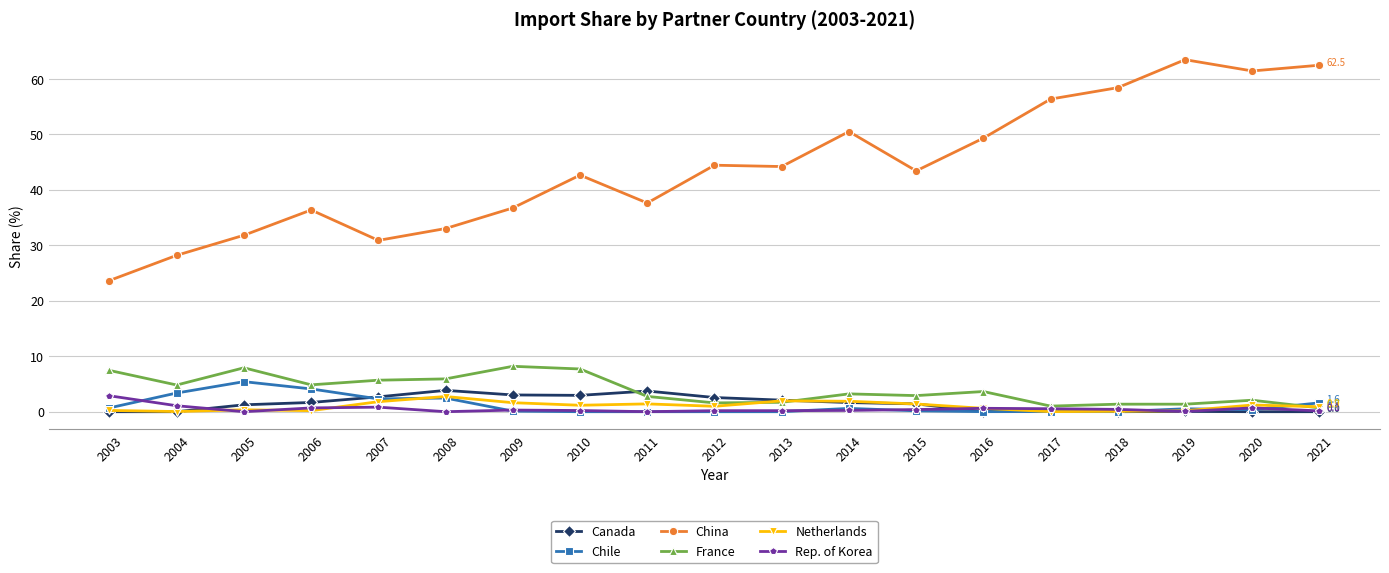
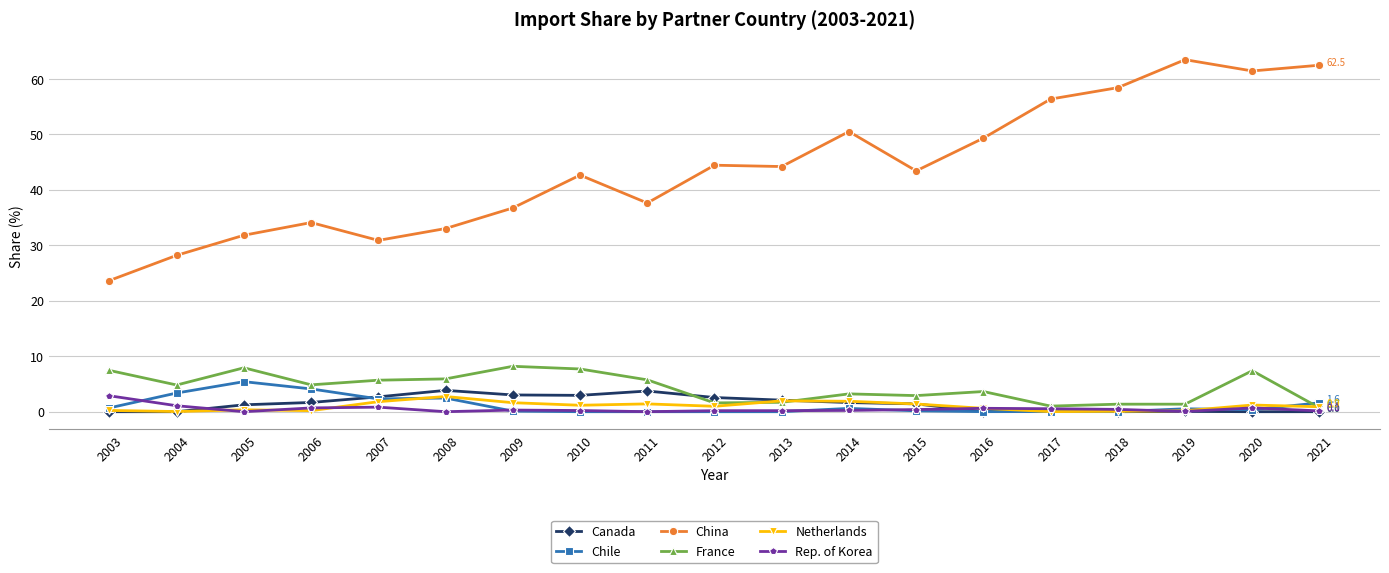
  {
    "Canada": {
      "2005": 1,
      "2006": 2,
      "2008": 4,
      "2009": 3,
      "2010": 3,
      "2011": 4,
      "2012": 3
    },
    "Chile": {
      "2003": 1,
      "2004": 3,
      "2005": 5,
      "2006": 4
    },
    "China": {
      "2003": 24,
      "2004": 28,
      "2005": 32,
-     "2006": 36,
+     "2006": 34,
      "2007": 31,
      "2008": 33,
      "2009": 37,
      "2010": 43,
      "2011": 38,
      "2012": 44,
      "2013": 44,
      "2014": 51,
      "2015": 43,
      "2016": 49,
      "2017": 56,
      "2018": 58,
      "2019": 63,
      "2020": 61
    },
    "France": {
      "2003": 7,
      "2004": 5,
      "2005": 8,
      "2006": 5,
      "2007": 6,
      "2008": 6,
      "2009": 8,
      "2010": 8,
-     "2011": 3,
+     "2011": 6,
      "2012": 2,
      "2014": 3,
      "2015": 3,
      "2016": 4,
      "2017": 1,
      "2018": 1,
      "2019": 1,
-     "2020": 2
+     "2020": 7
    },
    "Netherlands": {
      "2006": 0,
      "2007": 2,
      "2009": 2,
      "2010": 1,
      "2011": 1,
      "2012": 1,
      "2020": 1
    },
    "Rep. of Korea": {
      "2003": 3,
      "2004": 1,
      "2006": 1,
      "2007": 1,
      "2008": 0
    }
  }
